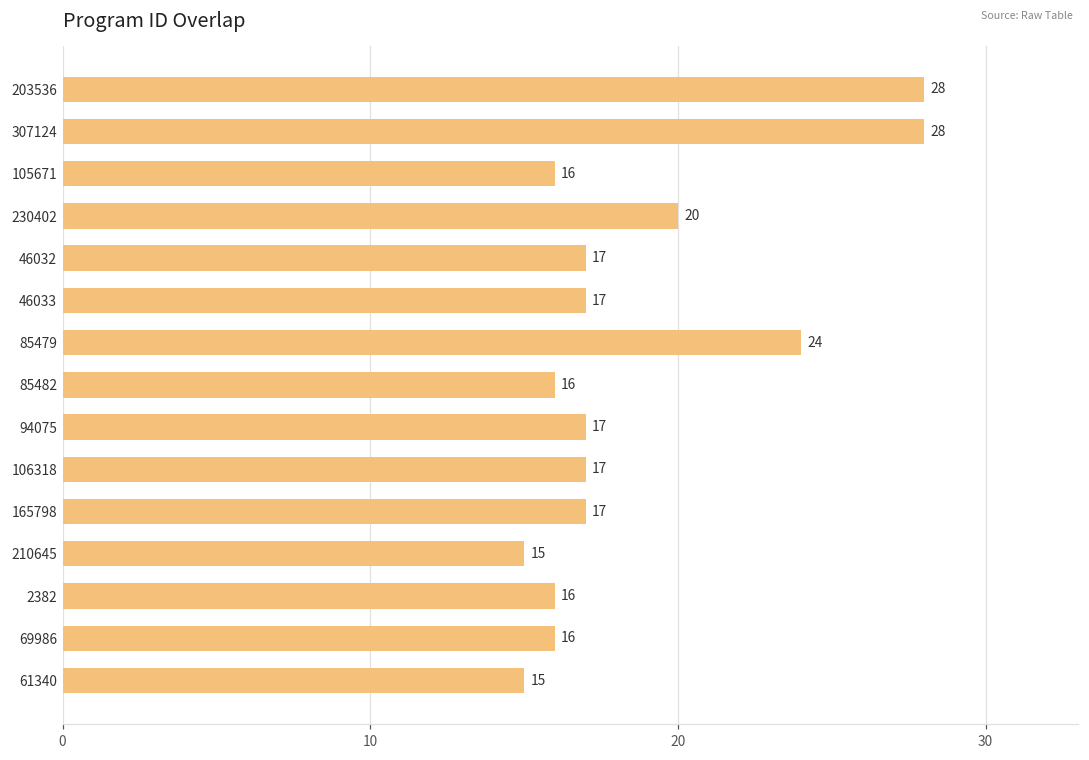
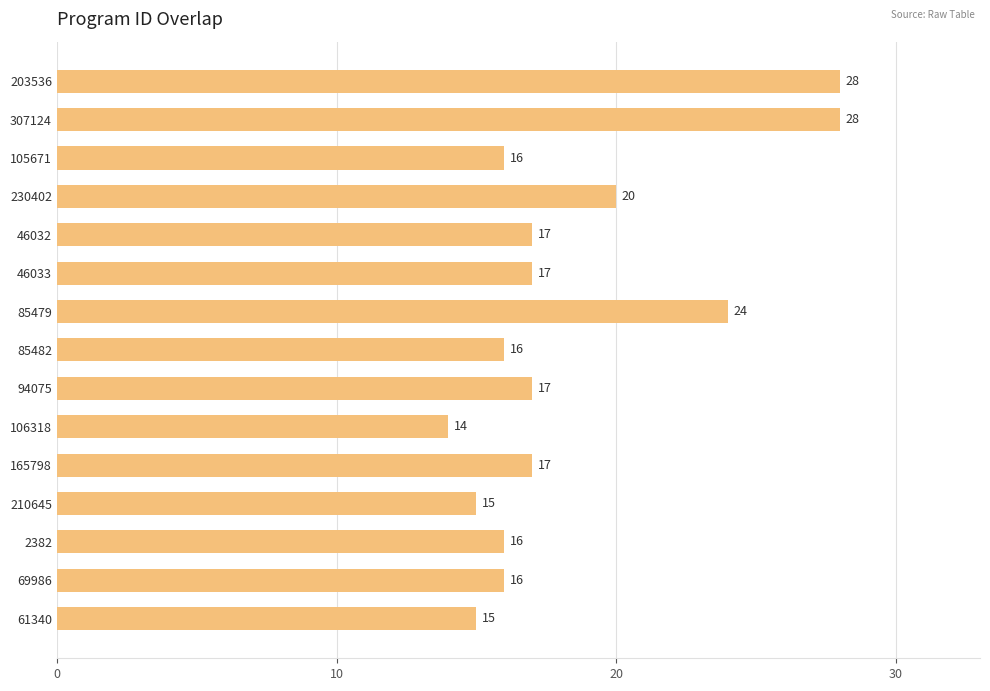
  {
    "203536": 28,
    "307124": 28,
    "105671": 16,
    "230402": 20,
    "46032": 17,
    "46033": 17,
    "85479": 24,
    "85482": 16,
    "94075": 17,
-   "106318": 17,
+   "106318": 14,
    "165798": 17,
    "210645": 15,
    "2382": 16,
    "69986": 16,
    "61340": 15
  }
